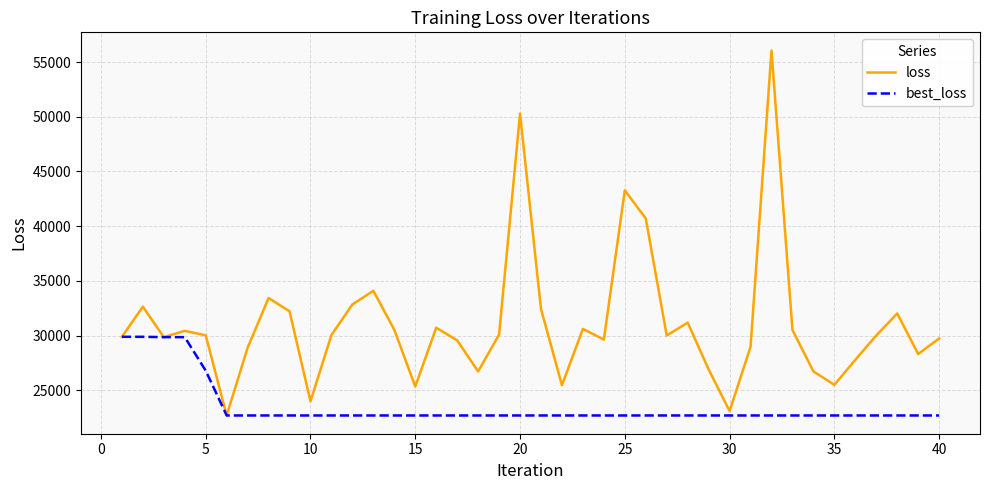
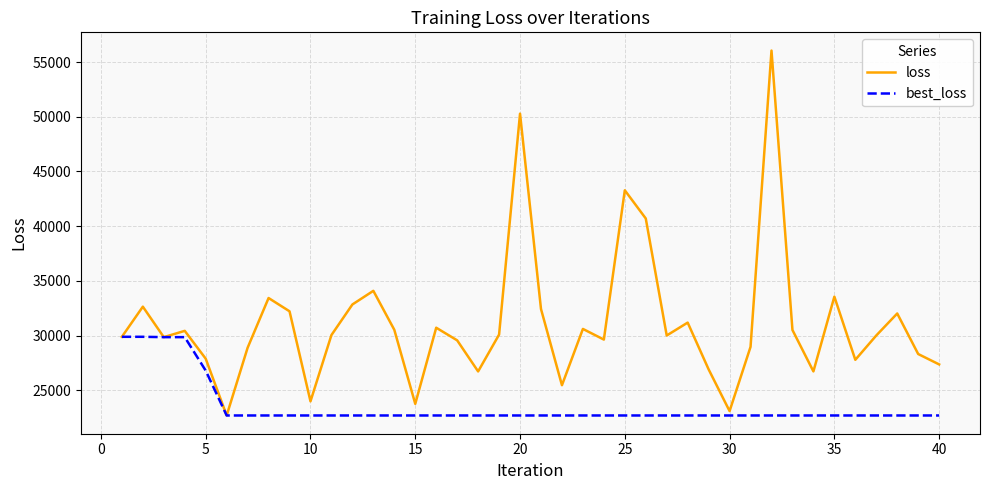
  {
    "loss": {
-     "5": 30000,
+     "5": 27900,
      "10": 24000,
-     "15": 25300,
+     "15": 23800,
      "20": 50300,
      "25": 43300,
      "30": 23100,
-     "35": 25500,
-     "40": 29700
+     "35": 33600,
+     "40": 27400
    },
    "best_loss": {
      "5": 26800,
      "10": 22700,
      "15": 22700,
      "20": 22700,
      "25": 22700,
      "30": 22700,
      "35": 22700,
      "40": 22700
    }
  }
